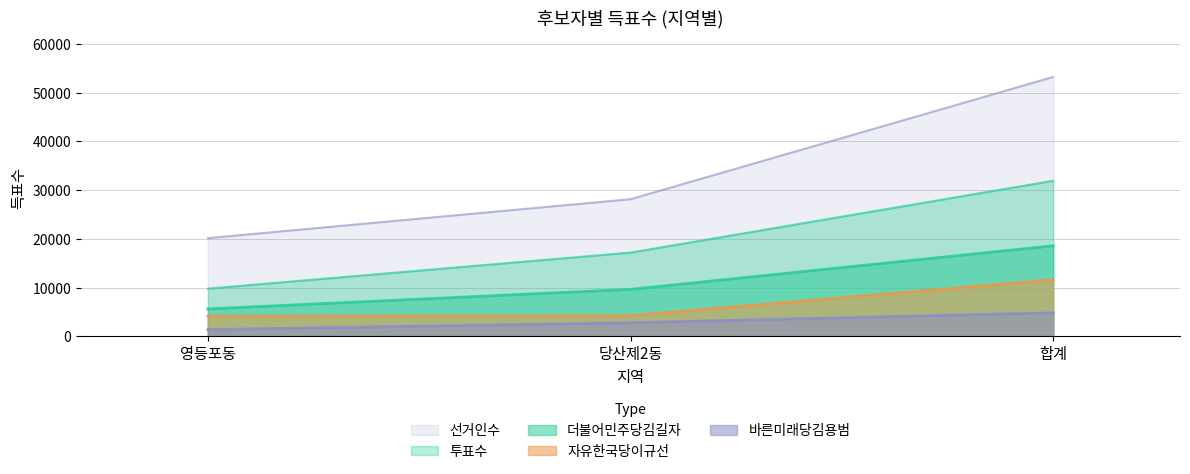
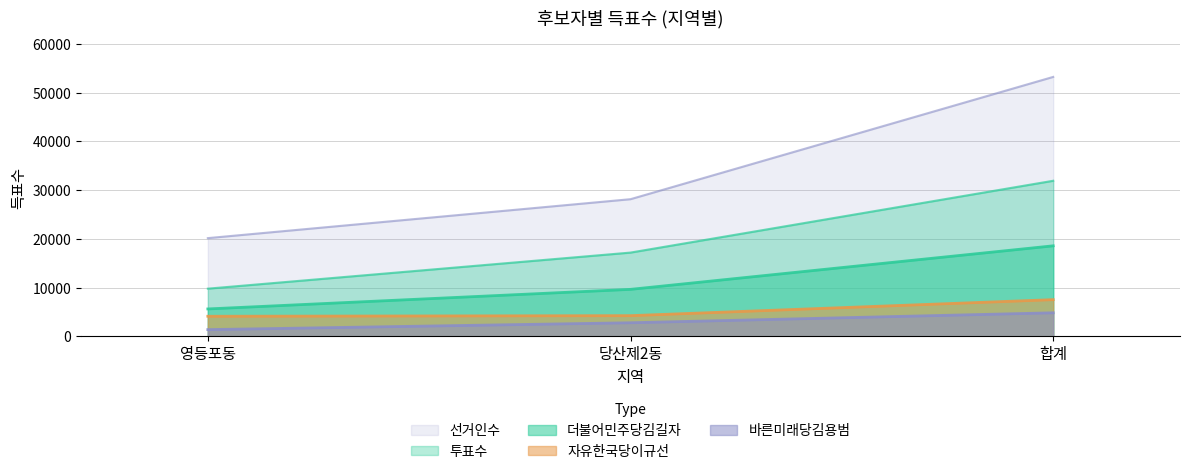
  {
    "자유한국당이규선": {
      "영등포동": 4000,
      "당산제2동": 4000,
-     "합계": 12000
+     "합계": 8000
    }
  }
